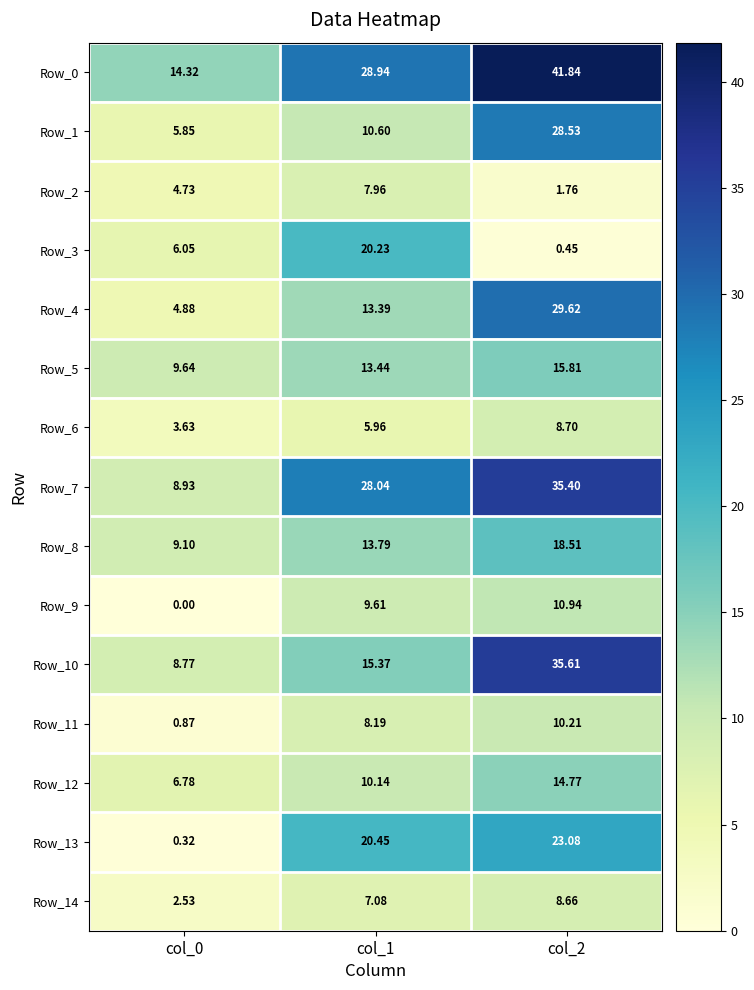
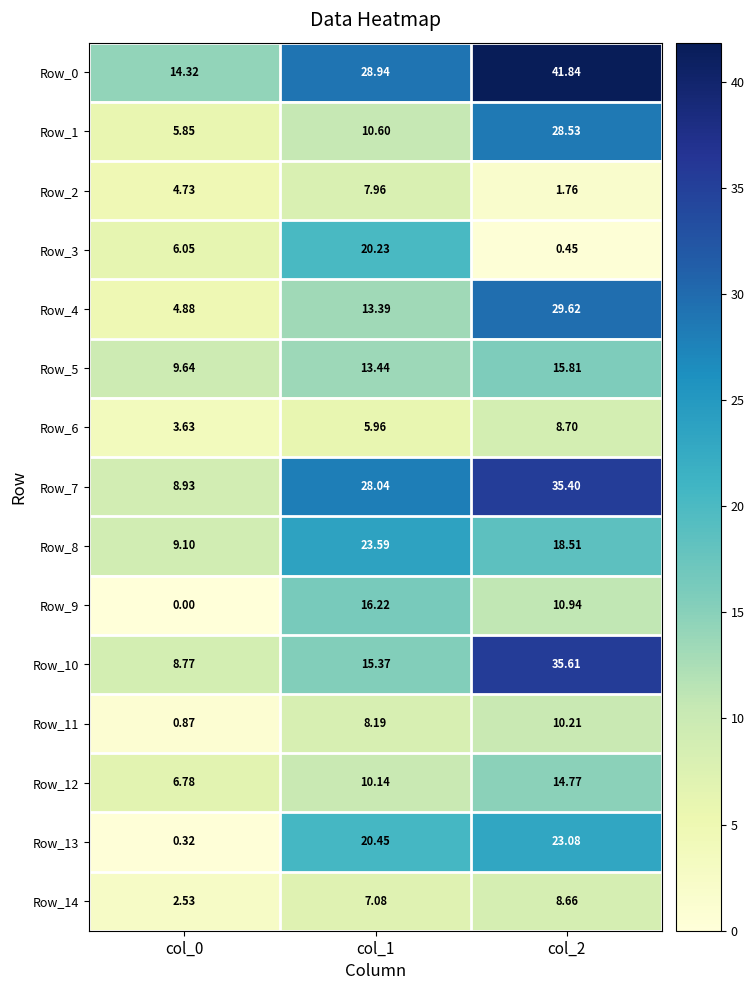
  {
    "Row_0": {
      "col_0": 14.32,
      "col_1": 28.94,
      "col_2": 41.84
    },
    "Row_1": {
      "col_0": 5.85,
      "col_1": 10.60,
      "col_2": 28.53
    },
    "Row_2": {
      "col_0": 4.73,
      "col_1": 7.96,
      "col_2": 1.76
    },
    "Row_3": {
      "col_0": 6.05,
      "col_1": 20.23,
      "col_2": 0.45
    },
    "Row_4": {
      "col_0": 4.88,
      "col_1": 13.39,
      "col_2": 29.62
    },
    "Row_5": {
      "col_0": 9.64,
      "col_1": 13.44,
      "col_2": 15.81
    },
    "Row_6": {
      "col_0": 3.63,
      "col_1": 5.96,
      "col_2": 8.70
    },
    "Row_7": {
      "col_0": 8.93,
      "col_1": 28.04,
      "col_2": 35.40
    },
    "Row_8": {
      "col_0": 9.10,
-     "col_1": 13.79,
+     "col_1": 23.59,
      "col_2": 18.51
    },
    "Row_9": {
      "col_0": 0.00,
-     "col_1": 9.61,
+     "col_1": 16.22,
      "col_2": 10.94
    },
    "Row_10": {
      "col_0": 8.77,
      "col_1": 15.37,
      "col_2": 35.61
    },
    "Row_11": {
      "col_0": 0.87,
      "col_1": 8.19,
      "col_2": 10.21
    },
    "Row_12": {
      "col_0": 6.78,
      "col_1": 10.14,
      "col_2": 14.77
    },
    "Row_13": {
      "col_0": 0.32,
      "col_1": 20.45,
      "col_2": 23.08
    },
    "Row_14": {
      "col_0": 2.53,
      "col_1": 7.08,
      "col_2": 8.66
    }
  }
